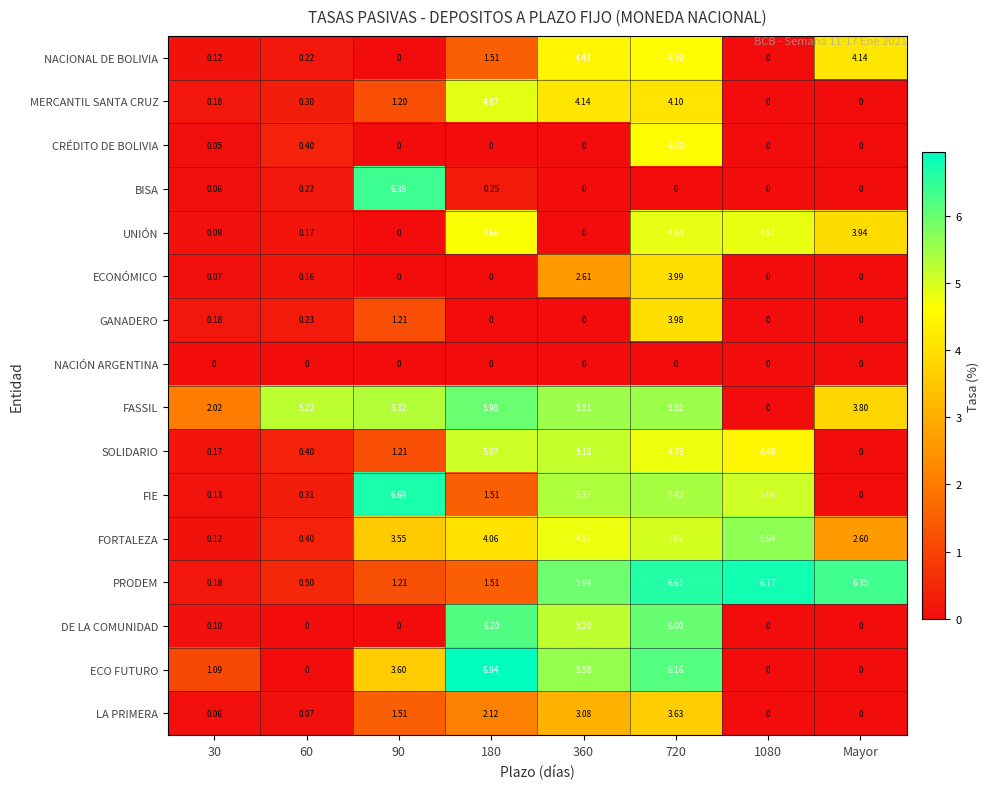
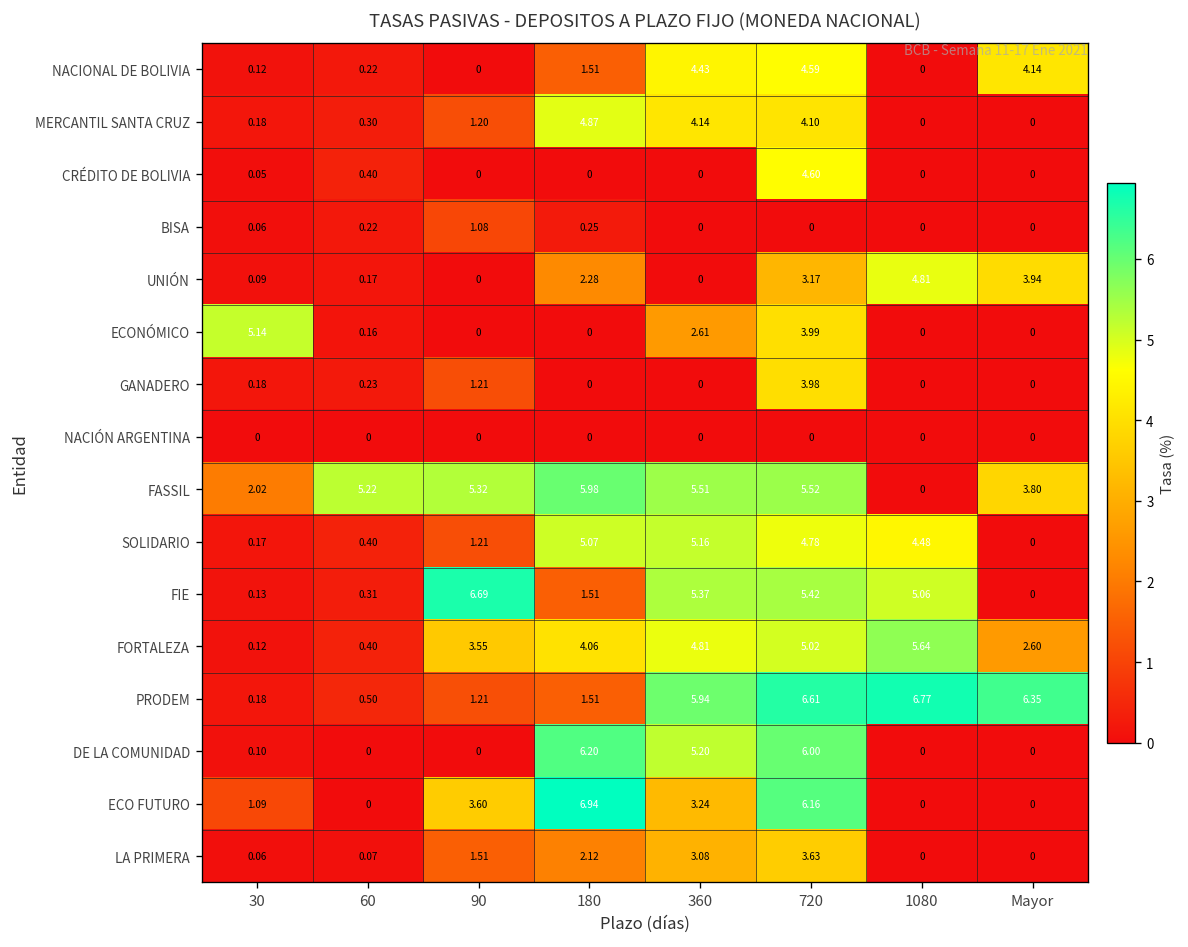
  {
    "NACIONAL DE BOLIVIA": {
      "30": 0.12,
      "60": 0.22,
      "90": 0,
      "180": 1.51,
      "360": 4.43,
      "720": 4.59,
      "1080": 0
    },
    "MERCANTIL SANTA CRUZ": {
      "30": 0.18,
      "60": 0.30,
      "90": 1.20,
      "180": 4.87,
      "360": 4.14,
      "720": 4.10,
      "1080": 0,
      "Mayor": 0
    },
    "CRÉDITO DE BOLIVIA": {
      "30": 0.05,
      "60": 0.40,
      "90": 0,
      "180": 0,
      "360": 0,
      "720": 4.60,
      "1080": 0,
      "Mayor": 0
    },
    "BISA": {
      "30": 0.06,
      "60": 0.22,
-     "90": 6.38,
+     "90": 1.08,
      "180": 0.25,
      "360": 0,
      "720": 0,
      "1080": 0,
      "Mayor": 0
    },
    "UNIÓN": {
      "30": 0.09,
      "60": 0.17,
      "90": 0,
-     "180": 4.66,
+     "180": 2.28,
      "360": 0,
-     "720": 4.84,
+     "720": 3.17,
      "1080": 4.81,
      "Mayor": 3.94
    },
    "ECONÓMICO": {
-     "30": 0.07,
+     "30": 5.14,
      "60": 0.16,
      "90": 0,
      "180": 0,
      "360": 2.61,
      "720": 3.99,
      "1080": 0,
      "Mayor": 0
    },
    "GANADERO": {
      "30": 0.18,
      "60": 0.23,
      "90": 1.21,
      "180": 0,
      "360": 0,
      "720": 3.98,
      "1080": 0,
      "Mayor": 0
    },
    "NACIÓN ARGENTINA": {
      "30": 0,
      "60": 0,
      "90": 0,
      "180": 0,
      "360": 0,
      "720": 0,
      "1080": 0,
      "Mayor": 0
    },
    "FASSIL": {
      "30": 2.02,
      "60": 5.22,
      "90": 5.32,
      "180": 5.98,
      "360": 5.51,
      "720": 5.52,
      "1080": 0,
      "Mayor": 3.80
    },
    "SOLIDARIO": {
      "30": 0.17,
      "60": 0.40,
      "90": 1.21,
      "180": 5.07,
      "360": 5.16,
      "720": 4.78,
      "1080": 4.48,
      "Mayor": 0
    },
    "FIE": {
      "30": 0.13,
      "60": 0.31,
      "90": 6.69,
      "180": 1.51,
      "360": 5.37,
      "720": 5.42,
      "1080": 5.06,
      "Mayor": 0
    },
    "FORTALEZA": {
      "30": 0.12,
      "60": 0.40,
      "90": 3.55,
      "180": 4.06,
      "360": 4.81,
      "720": 5.02,
      "1080": 5.64,
      "Mayor": 2.60
    },
    "PRODEM": {
      "30": 0.18,
      "60": 0.50,
      "90": 1.21,
      "180": 1.51,
      "360": 5.94,
      "720": 6.61,
      "1080": 6.77,
      "Mayor": 6.35
    },
    "DE LA COMUNIDAD": {
      "30": 0.10,
      "60": 0,
      "90": 0,
      "180": 6.20,
      "360": 5.20,
      "720": 6.00,
      "1080": 0,
      "Mayor": 0
    },
    "ECO FUTURO": {
      "30": 1.09,
      "60": 0,
      "90": 3.60,
      "180": 6.94,
-     "360": 5.58,
+     "360": 3.24,
      "720": 6.16,
      "1080": 0,
      "Mayor": 0
    },
    "LA PRIMERA": {
      "30": 0.06,
      "60": 0.07,
      "90": 1.51,
      "180": 2.12,
      "360": 3.08,
      "720": 3.63,
      "1080": 0,
      "Mayor": 0
    }
  }
